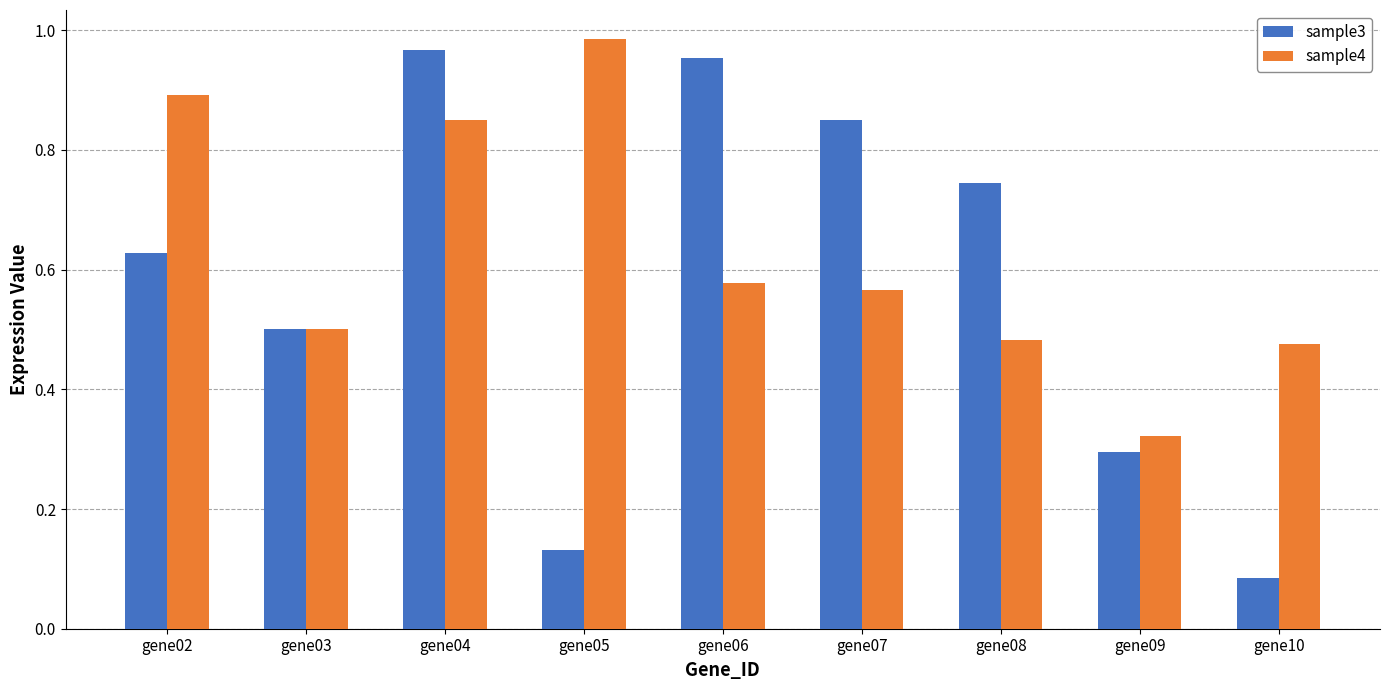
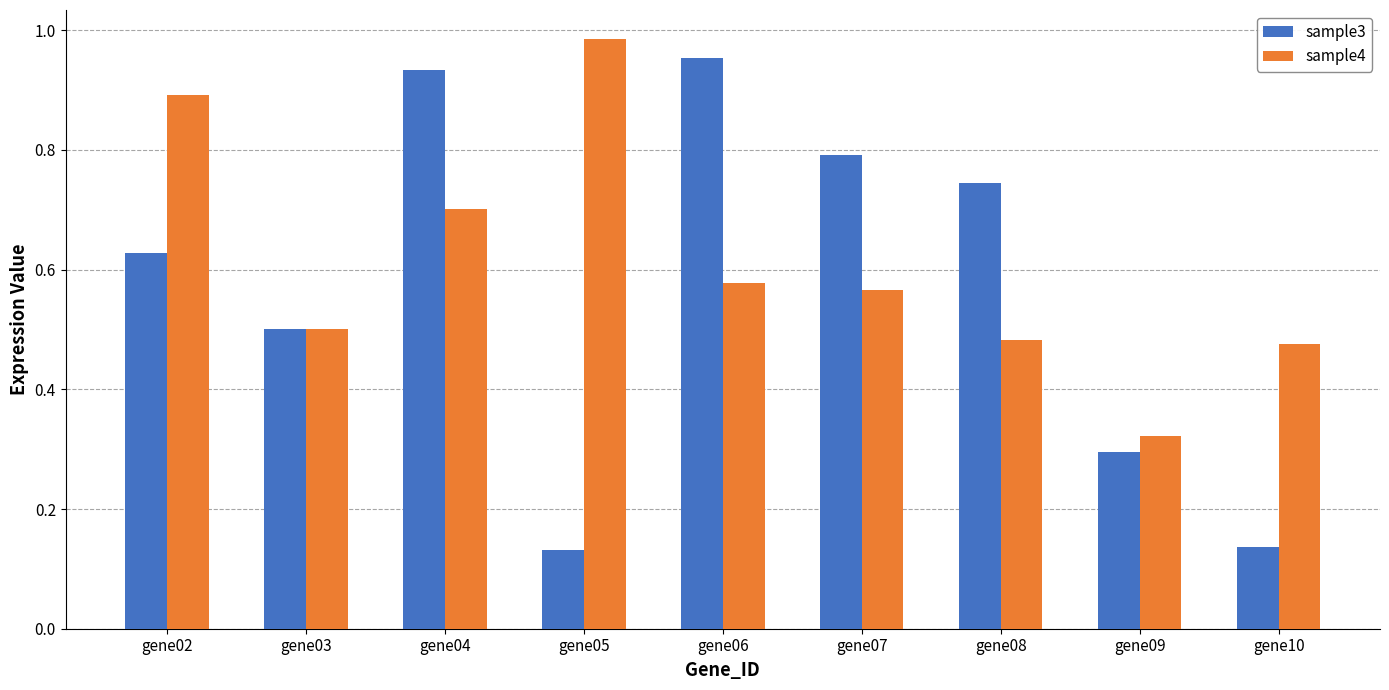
  {
    "sample3": {
      "gene02": 0.63,
      "gene03": 0.50,
-     "gene04": 0.97,
+     "gene04": 0.93,
      "gene05": 0.13,
      "gene06": 0.95,
-     "gene07": 0.85,
+     "gene07": 0.79,
      "gene08": 0.74,
      "gene09": 0.29,
-     "gene10": 0.08
+     "gene10": 0.14
    },
    "sample4": {
      "gene02": 0.89,
      "gene03": 0.50,
-     "gene04": 0.85,
+     "gene04": 0.70,
      "gene05": 0.98,
      "gene06": 0.58,
      "gene07": 0.57,
      "gene08": 0.48,
      "gene09": 0.32,
      "gene10": 0.48
    }
  }
